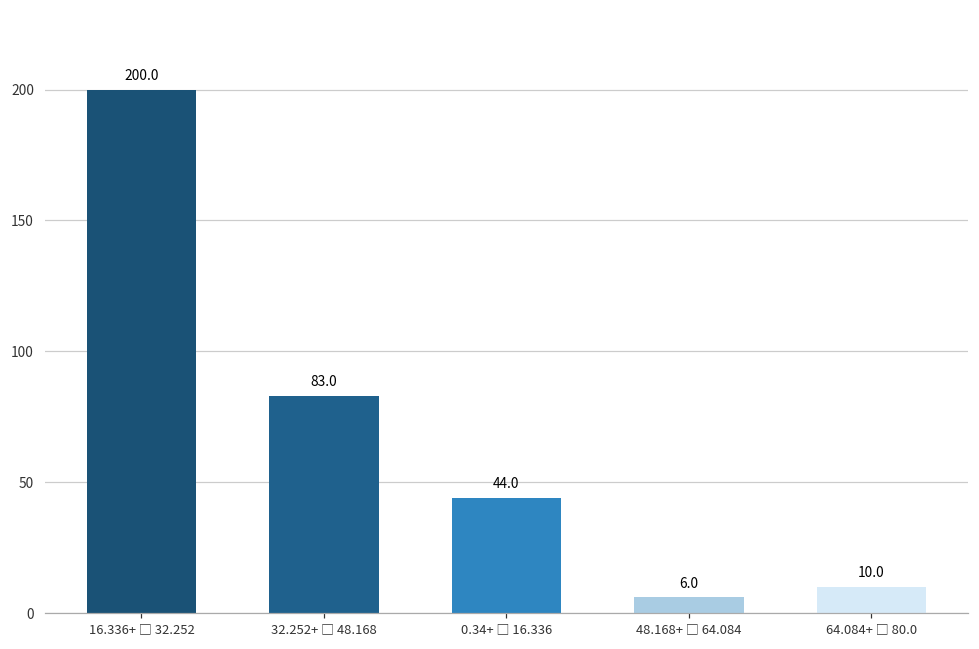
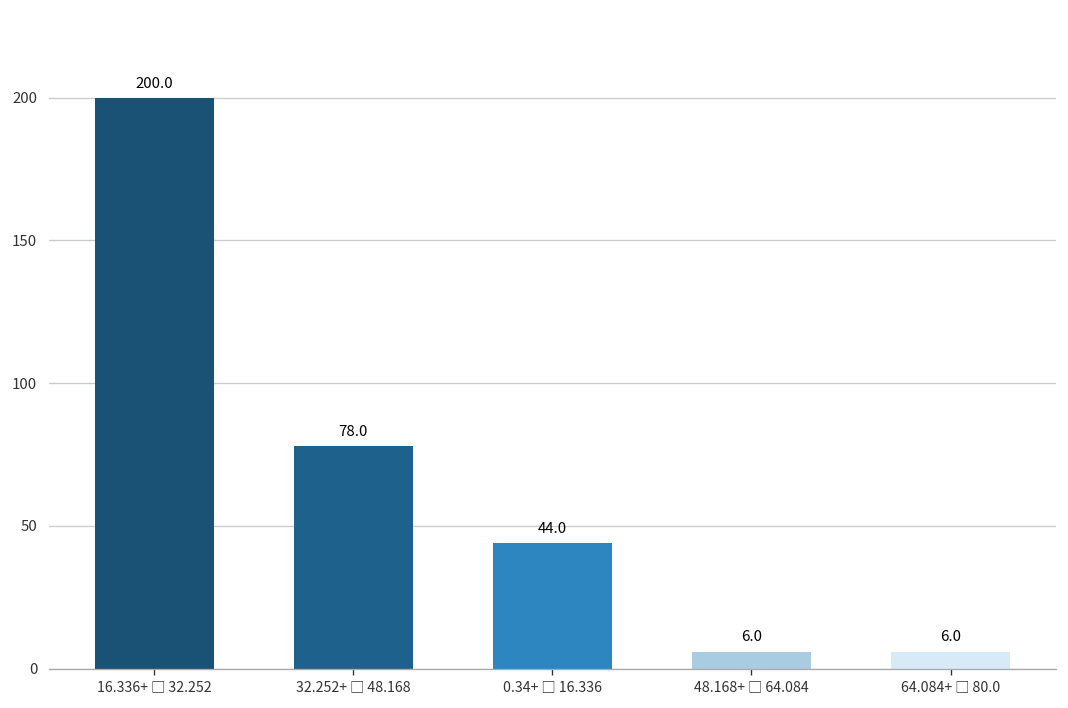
  {
    "16.336+ □ 32.252": 200.0,
-   "32.252+ □ 48.168": 83.0,
+   "32.252+ □ 48.168": 78.0,
    "0.34+ □ 16.336": 44.0,
    "48.168+ □ 64.084": 6.0,
-   "64.084+ □ 80.0": 10.0
+   "64.084+ □ 80.0": 6.0
  }
